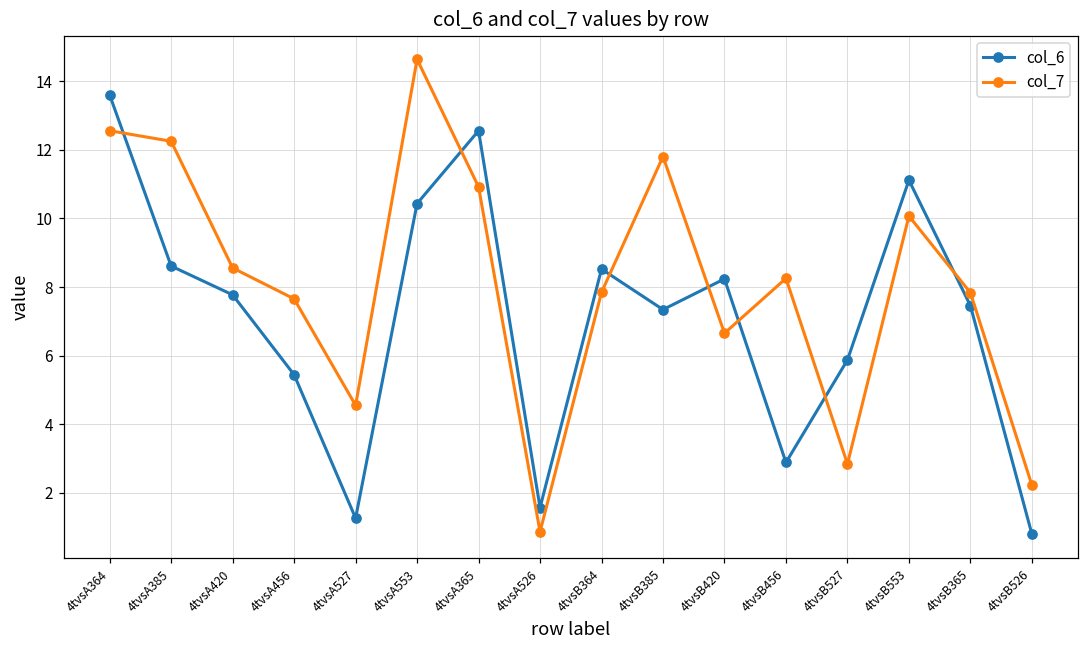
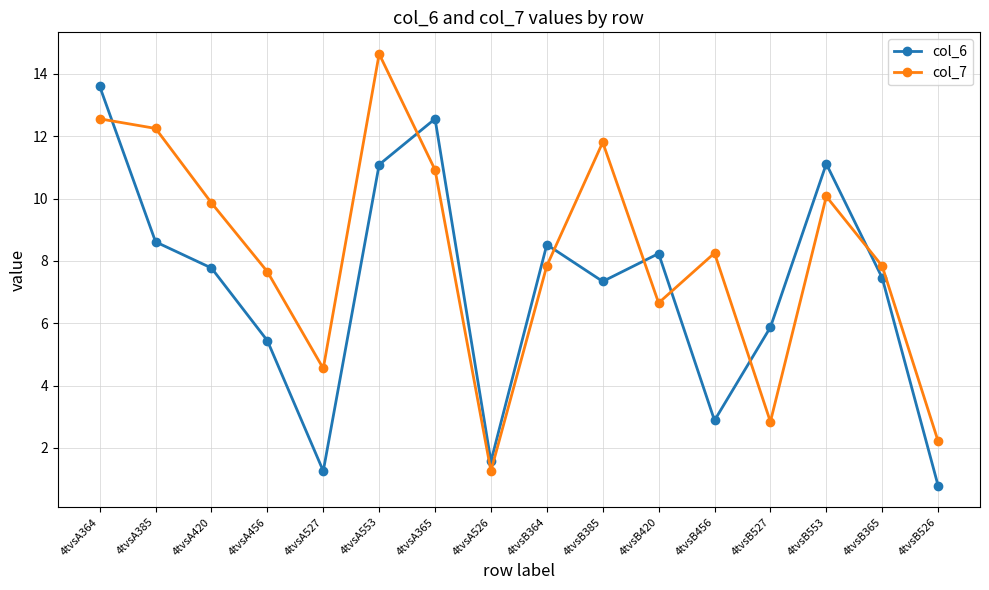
  {
    "col_6": {
      "4tvsA364": 13.6,
      "4tvsA385": 8.6,
      "4tvsA420": 7.8,
      "4tvsA456": 5.4,
      "4tvsA527": 1.3,
-     "4tvsA553": 10.4,
+     "4tvsA553": 11.1,
      "4tvsA365": 12.6,
      "4tvsA526": 1.6,
      "4tvsB364": 8.5,
      "4tvsB385": 7.3,
      "4tvsB420": 8.2,
      "4tvsB456": 2.9,
      "4tvsB527": 5.9,
      "4tvsB553": 11.1,
      "4tvsB365": 7.5,
      "4tvsB526": 0.8
    },
    "col_7": {
      "4tvsA364": 12.6,
      "4tvsA385": 12.3,
-     "4tvsA420": 8.6,
+     "4tvsA420": 9.9,
      "4tvsA456": 7.7,
      "4tvsA527": 4.5,
      "4tvsA553": 14.6,
      "4tvsA365": 10.9,
-     "4tvsA526": 0.9,
+     "4tvsA526": 1.3,
      "4tvsB364": 7.8,
      "4tvsB385": 11.8,
      "4tvsB420": 6.7,
      "4tvsB456": 8.3,
      "4tvsB527": 2.8,
      "4tvsB553": 10.1,
      "4tvsB365": 7.8,
      "4tvsB526": 2.2
    }
  }
